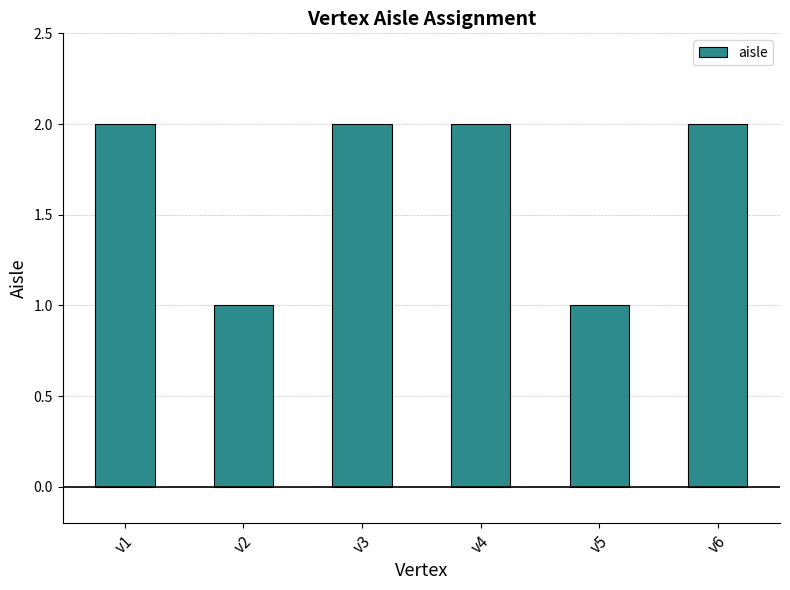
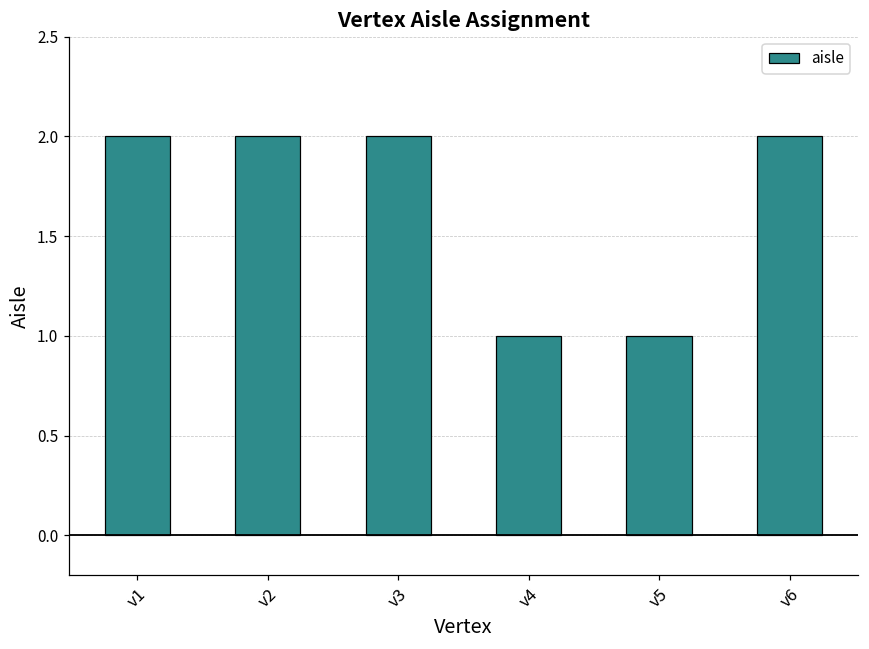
  {
    "v1": 2,
-   "v2": 1,
+   "v2": 2,
    "v3": 2,
-   "v4": 2,
+   "v4": 1,
    "v5": 1,
    "v6": 2
  }
